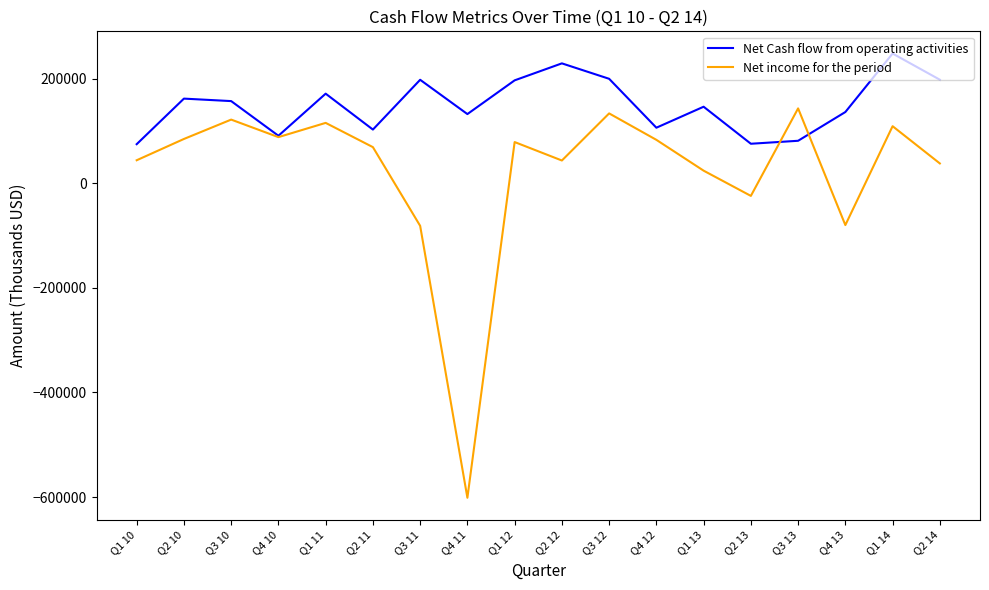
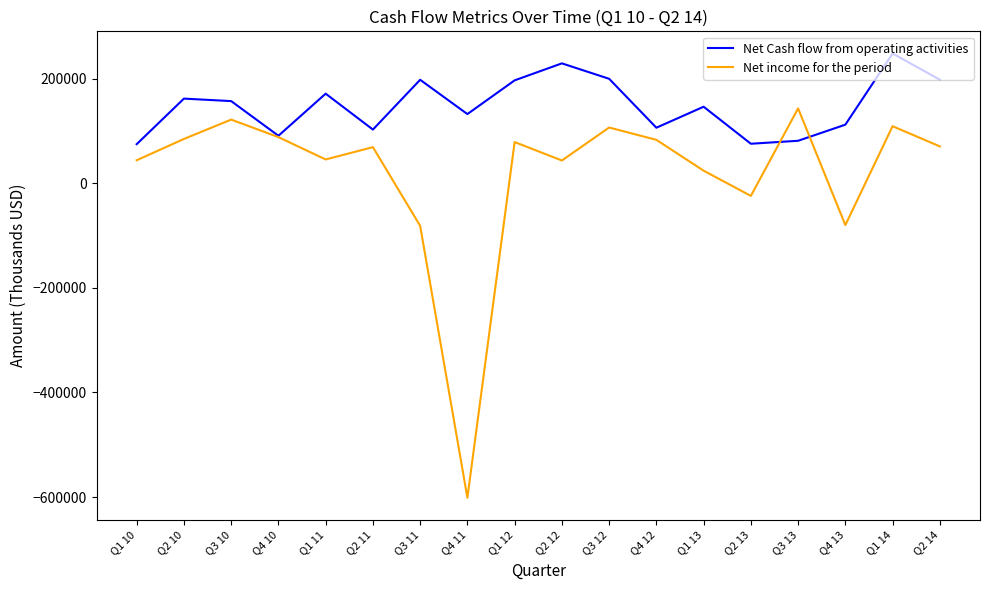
  {
    "Net Cash flow from operating activities": {
      "Q1 10": 70000,
      "Q2 10": 160000,
      "Q3 10": 160000,
      "Q1 11": 170000,
      "Q2 11": 100000,
      "Q3 11": 200000,
      "Q4 11": 130000,
      "Q1 12": 200000,
      "Q2 12": 230000,
      "Q3 12": 200000,
      "Q4 12": 110000,
      "Q1 13": 150000,
      "Q2 13": 80000,
      "Q3 13": 80000,
-     "Q4 13": 140000
+     "Q4 13": 110000
    },
    "Net income for the period": {
      "Q1 10": 40000,
      "Q2 10": 80000,
      "Q3 10": 120000,
-     "Q1 11": 120000,
+     "Q1 11": 50000,
      "Q2 11": 70000,
      "Q3 11": -80000,
      "Q4 11": -600000,
      "Q1 12": 80000,
      "Q2 12": 40000,
-     "Q3 12": 130000,
+     "Q3 12": 110000,
      "Q4 12": 80000,
      "Q1 13": 20000,
      "Q2 13": -20000,
      "Q3 13": 140000,
      "Q4 13": -80000,
      "Q1 14": 110000,
-     "Q2 14": 40000
+     "Q2 14": 70000
    }
  }
